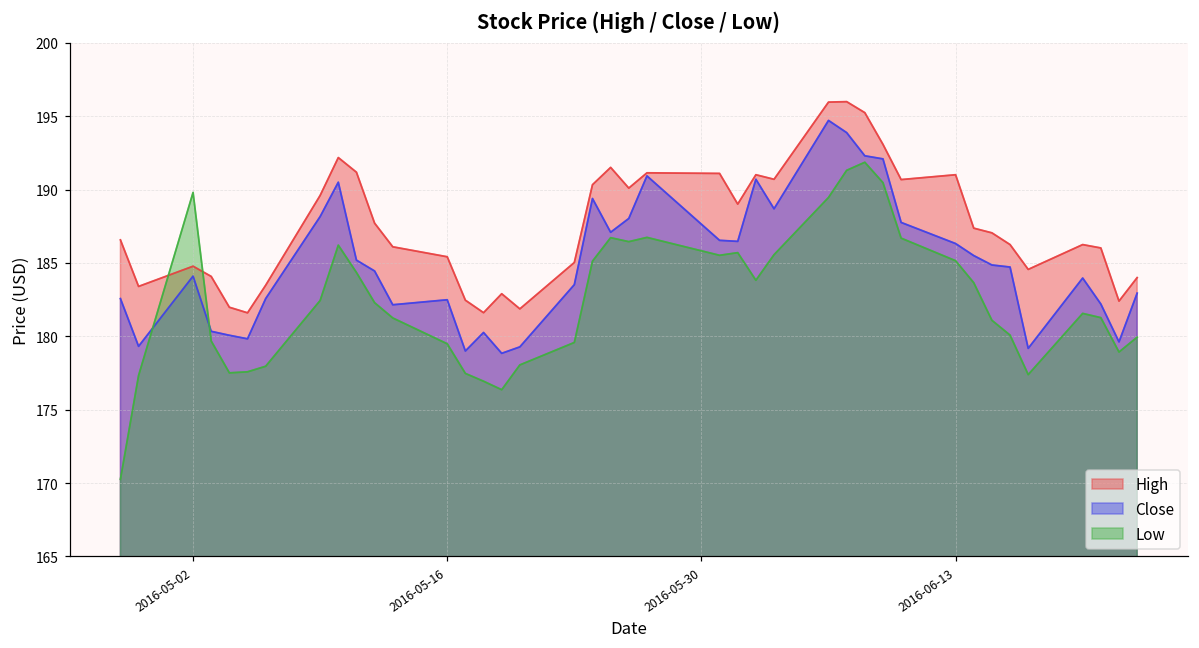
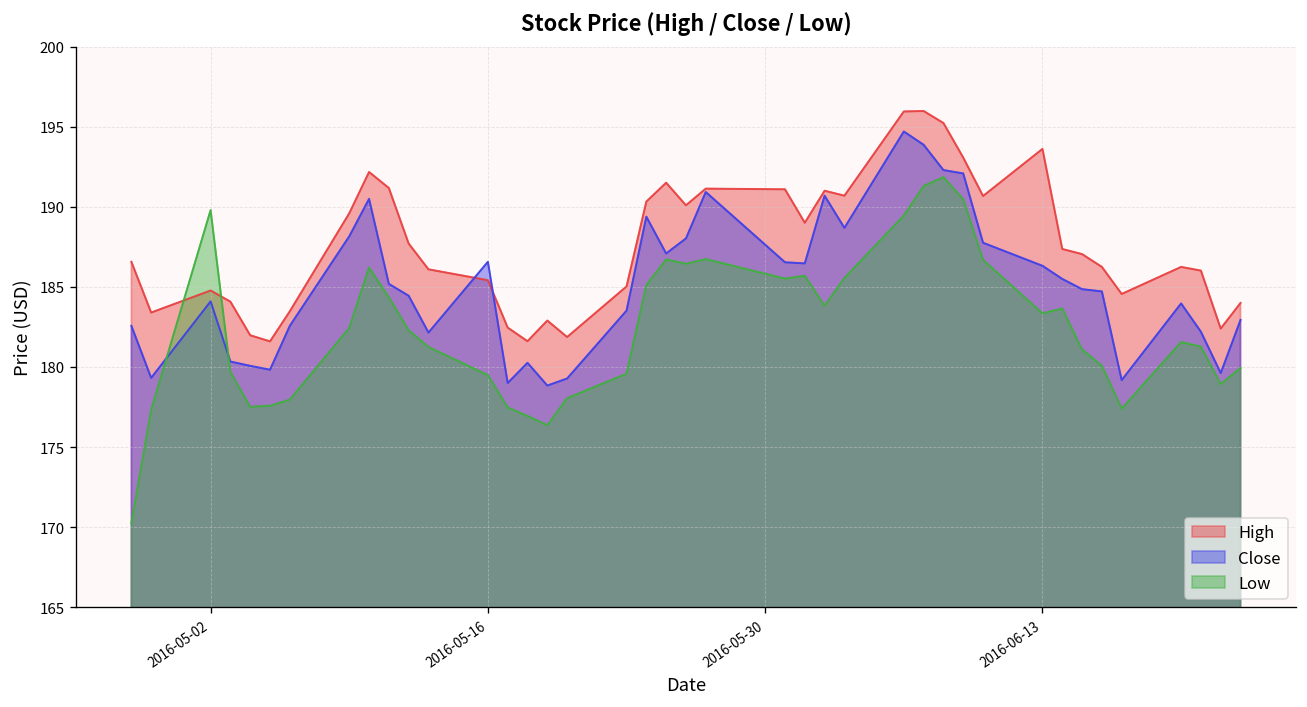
  {
    "High": {
      "2016-05-02": 184.8,
      "2016-05-16": 185.4,
-     "2016-06-13": 191.0
+     "2016-06-13": 193.6
    },
    "Close": {
      "2016-05-02": 184.1,
-     "2016-05-16": 182.5,
+     "2016-05-16": 186.6,
      "2016-06-13": 186.3
    },
    "Low": {
      "2016-05-02": 189.8,
      "2016-05-16": 179.5,
-     "2016-06-13": 185.1
+     "2016-06-13": 183.4
    }
  }
